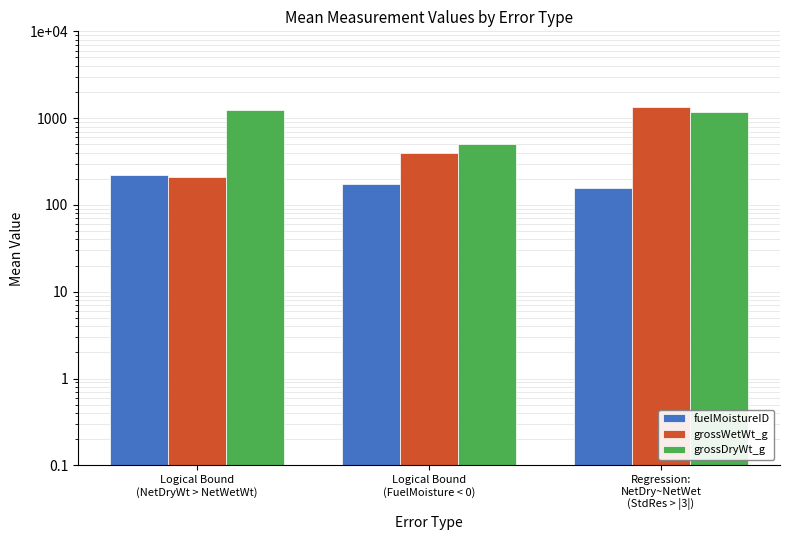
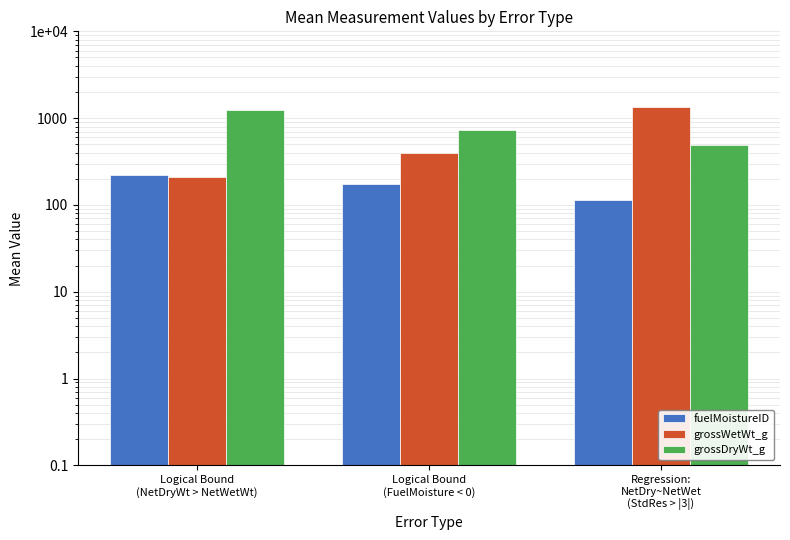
  {
    "fuelMoistureID": {
      "Logical Bound (NetDryWt > NetWetWt)": 220,
      "Logical Bound (FuelMoisture < 0)": 170,
-     "Regression: NetDry~NetWet (StdRes > |3|)": 150
+     "Regression: NetDry~NetWet (StdRes > |3|)": 110
    },
    "grossWetWt_g": {
      "Logical Bound (NetDryWt > NetWetWt)": 210,
      "Logical Bound (FuelMoisture < 0)": 400,
      "Regression: NetDry~NetWet (StdRes > |3|)": 1300
    },
    "grossDryWt_g": {
      "Logical Bound (NetDryWt > NetWetWt)": 1300,
-     "Logical Bound (FuelMoisture < 0)": 500,
-     "Regression: NetDry~NetWet (StdRes > |3|)": 1200
+     "Logical Bound (FuelMoisture < 0)": 700,
+     "Regression: NetDry~NetWet (StdRes > |3|)": 500
    }
  }
